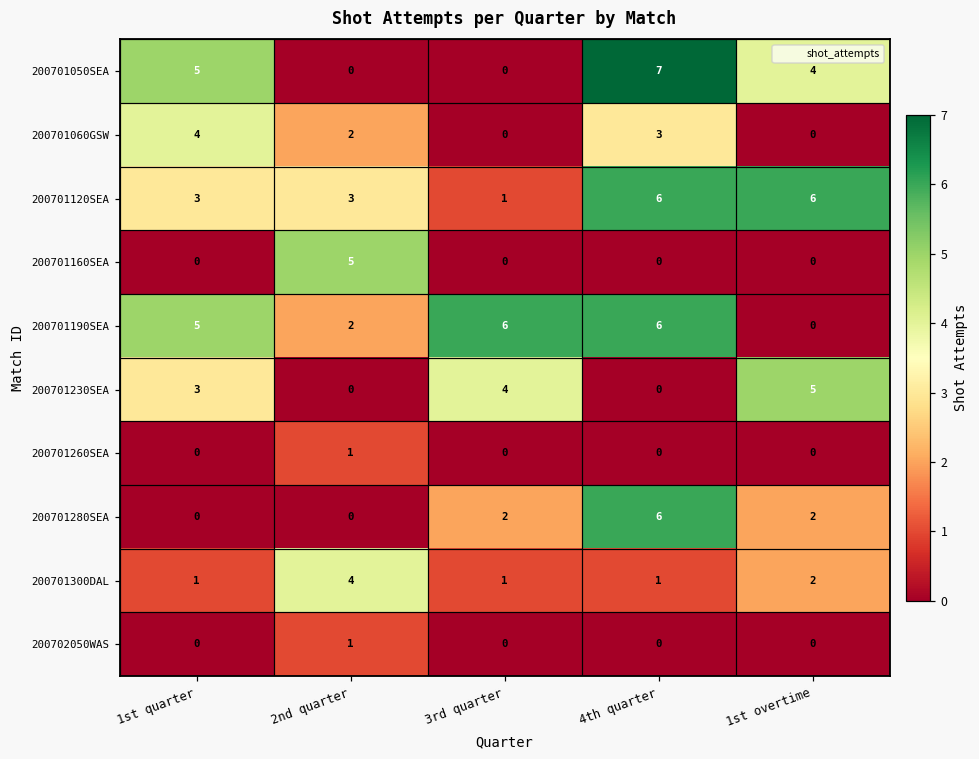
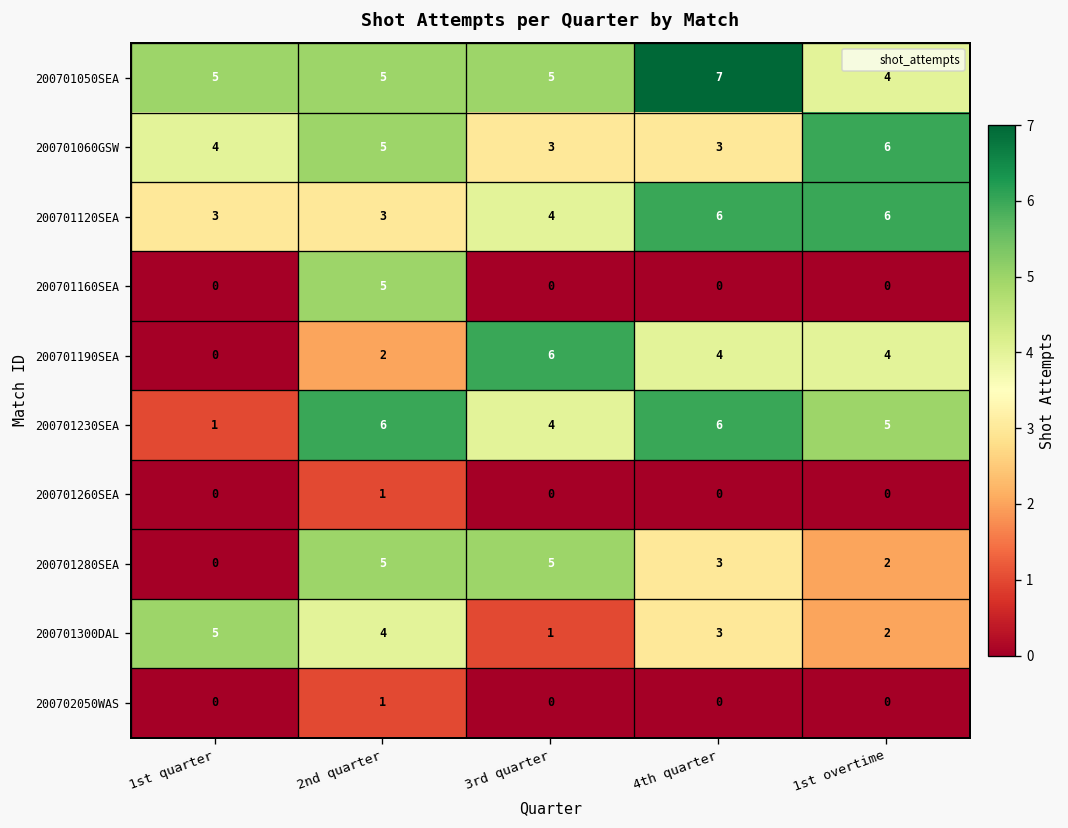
  {
    "200701050SEA": {
      "1st quarter": 5,
-     "2nd quarter": 0,
-     "3rd quarter": 0,
+     "2nd quarter": 5,
+     "3rd quarter": 5,
      "4th quarter": 7,
      "1st overtime": 4
    },
    "200701060GSW": {
      "1st quarter": 4,
-     "2nd quarter": 2,
-     "3rd quarter": 0,
+     "2nd quarter": 5,
+     "3rd quarter": 3,
      "4th quarter": 3,
-     "1st overtime": 0
+     "1st overtime": 6
    },
    "200701120SEA": {
      "1st quarter": 3,
      "2nd quarter": 3,
-     "3rd quarter": 1,
+     "3rd quarter": 4,
      "4th quarter": 6,
      "1st overtime": 6
    },
    "200701160SEA": {
      "1st quarter": 0,
      "2nd quarter": 5,
      "3rd quarter": 0,
      "4th quarter": 0,
      "1st overtime": 0
    },
    "200701190SEA": {
-     "1st quarter": 5,
+     "1st quarter": 0,
      "2nd quarter": 2,
      "3rd quarter": 6,
-     "4th quarter": 6,
-     "1st overtime": 0
+     "4th quarter": 4,
+     "1st overtime": 4
    },
    "200701230SEA": {
-     "1st quarter": 3,
-     "2nd quarter": 0,
+     "1st quarter": 1,
+     "2nd quarter": 6,
      "3rd quarter": 4,
-     "4th quarter": 0,
+     "4th quarter": 6,
      "1st overtime": 5
    },
    "200701260SEA": {
      "1st quarter": 0,
      "2nd quarter": 1,
      "3rd quarter": 0,
      "4th quarter": 0,
      "1st overtime": 0
    },
    "200701280SEA": {
      "1st quarter": 0,
-     "2nd quarter": 0,
-     "3rd quarter": 2,
-     "4th quarter": 6,
+     "2nd quarter": 5,
+     "3rd quarter": 5,
+     "4th quarter": 3,
      "1st overtime": 2
    },
    "200701300DAL": {
-     "1st quarter": 1,
+     "1st quarter": 5,
      "2nd quarter": 4,
      "3rd quarter": 1,
-     "4th quarter": 1,
+     "4th quarter": 3,
      "1st overtime": 2
    },
    "200702050WAS": {
      "1st quarter": 0,
      "2nd quarter": 1,
      "3rd quarter": 0,
      "4th quarter": 0,
      "1st overtime": 0
    }
  }
